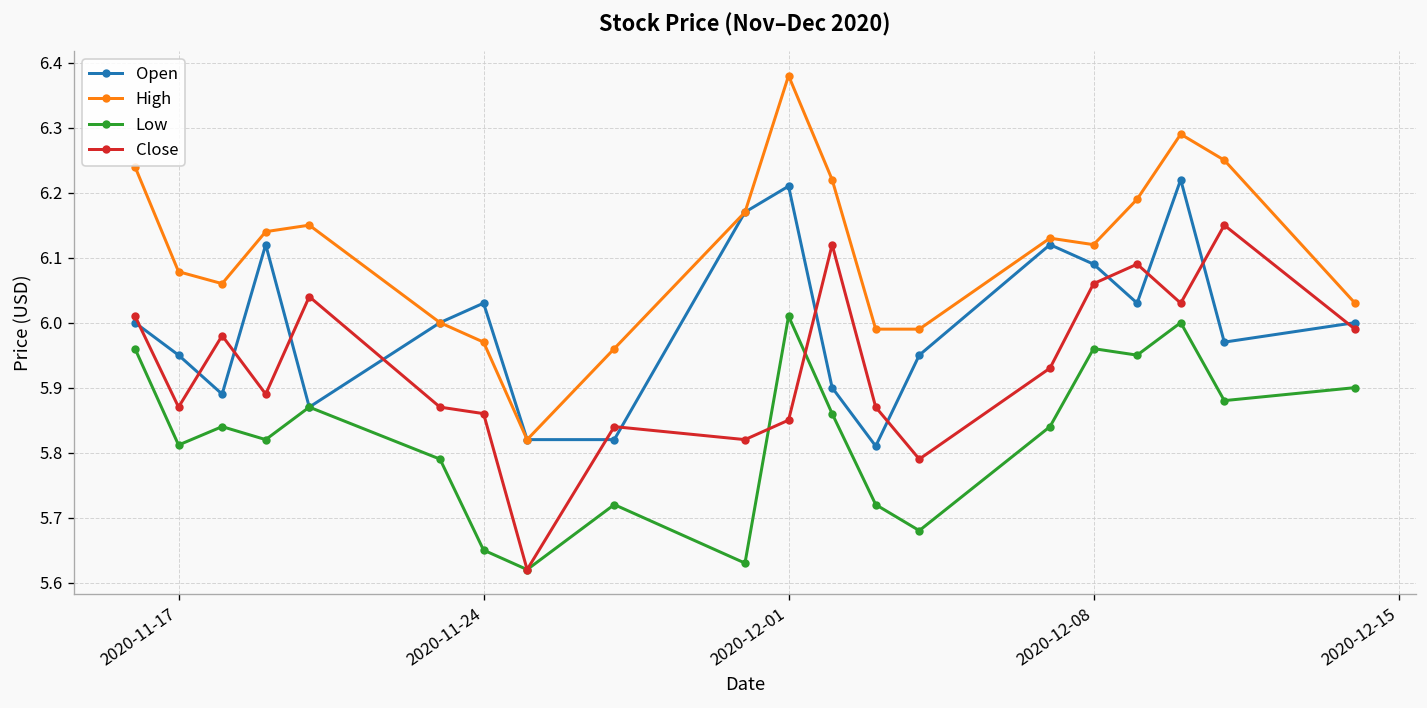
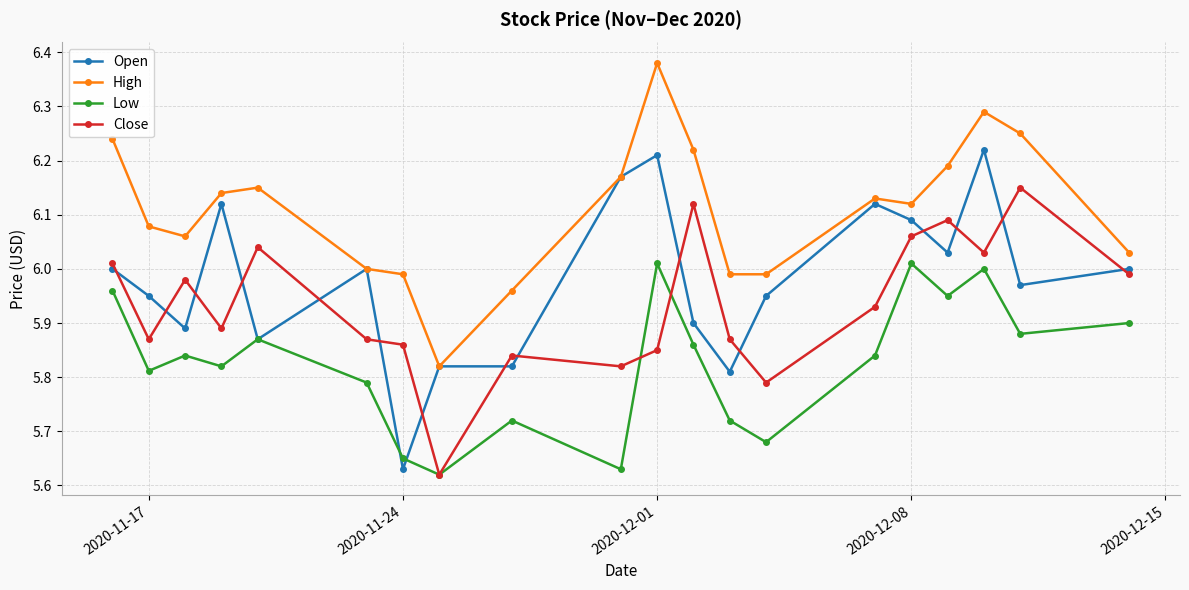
  {
    "Open": {
      "2020-11-17": 5.95,
-     "2020-11-24": 6.03,
+     "2020-11-24": 5.63,
      "2020-12-01": 6.21,
      "2020-12-08": 6.09
    },
    "High": {
      "2020-11-17": 6.08,
-     "2020-11-24": 5.97,
+     "2020-11-24": 5.99,
      "2020-12-01": 6.38,
      "2020-12-08": 6.12
    },
    "Low": {
      "2020-11-17": 5.81,
      "2020-11-24": 5.65,
      "2020-12-01": 6.01,
-     "2020-12-08": 5.96
+     "2020-12-08": 6.01
    },
    "Close": {
      "2020-11-17": 5.87,
      "2020-11-24": 5.86,
      "2020-12-01": 5.85,
      "2020-12-08": 6.06
    }
  }
